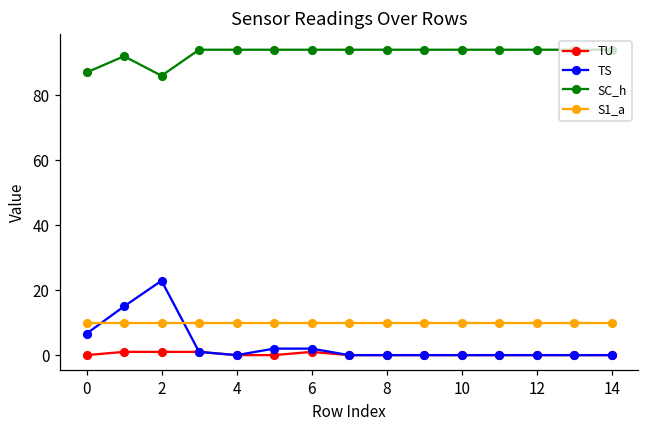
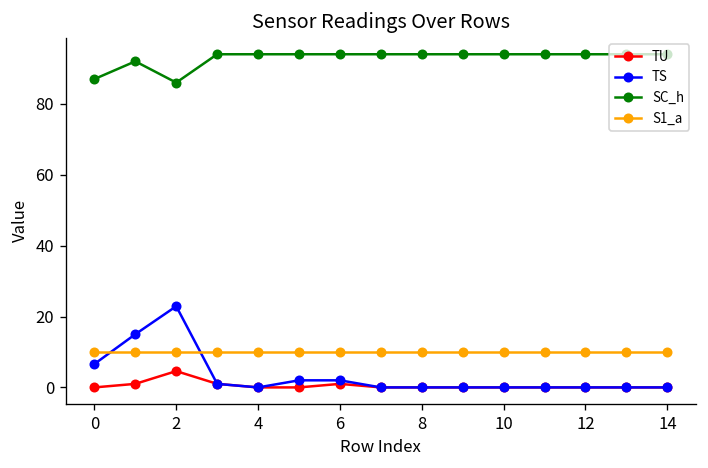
  {
    "TU": {
      "0": 0,
-     "2": 1,
+     "2": 5,
      "6": 1
    },
    "TS": {
      "0": 7,
      "2": 23,
      "6": 2
    },
    "SC_h": {
      "0": 87,
      "2": 86,
      "4": 94,
      "6": 94,
      "8": 94,
      "10": 94,
      "12": 94
    },
    "S1_a": {
      "0": 10,
      "2": 10,
      "4": 10,
      "6": 10,
      "8": 10,
      "10": 10,
      "12": 10,
      "14": 10
    }
  }
